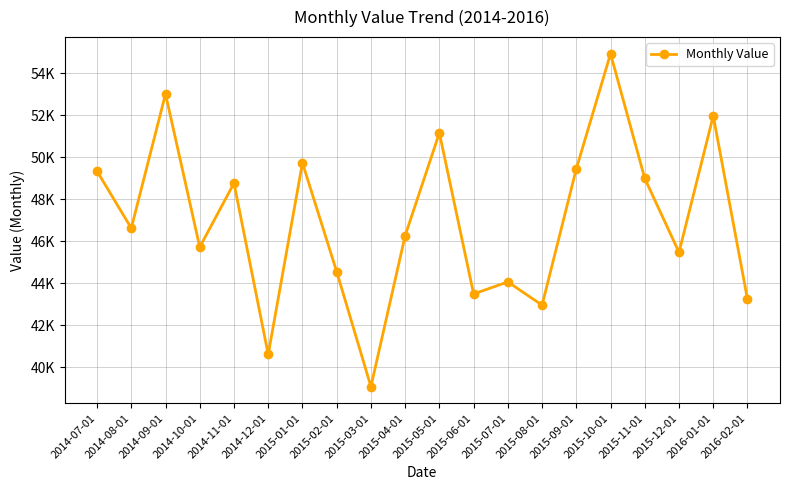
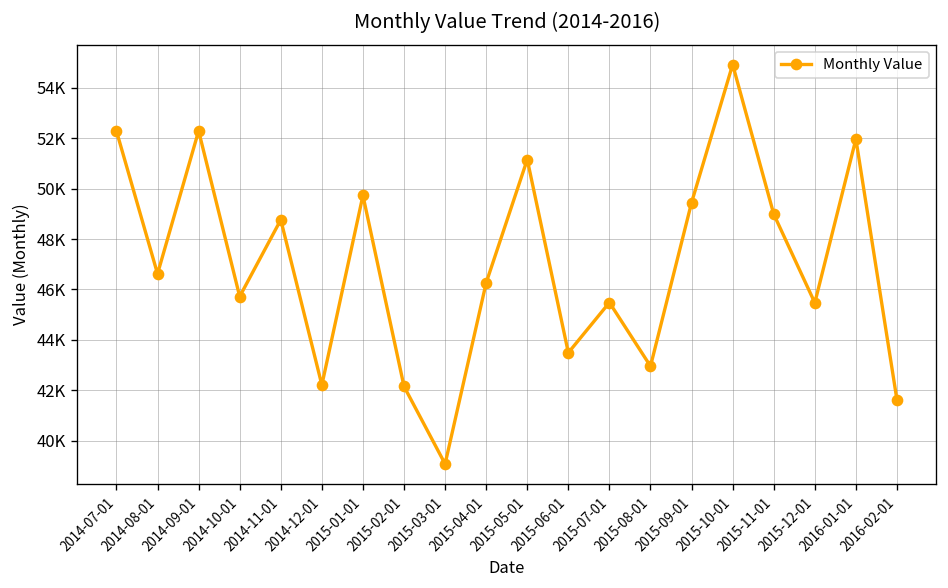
  {
-   "2014-07-01": 49300,
+   "2014-07-01": 52300,
    "2014-08-01": 46600,
-   "2014-09-01": 53000,
+   "2014-09-01": 52300,
    "2014-10-01": 45700,
    "2014-11-01": 48800,
-   "2014-12-01": 40600,
+   "2014-12-01": 42200,
    "2015-01-01": 49700,
-   "2015-02-01": 44600,
+   "2015-02-01": 42200,
    "2015-03-01": 39100,
    "2015-04-01": 46300,
    "2015-05-01": 51200,
    "2015-06-01": 43500,
-   "2015-07-01": 44100,
+   "2015-07-01": 45500,
    "2015-08-01": 43000,
    "2015-09-01": 49400,
    "2015-10-01": 54900,
    "2015-11-01": 49000,
    "2015-12-01": 45500,
    "2016-01-01": 52000,
-   "2016-02-01": 43200
+   "2016-02-01": 41600
  }
